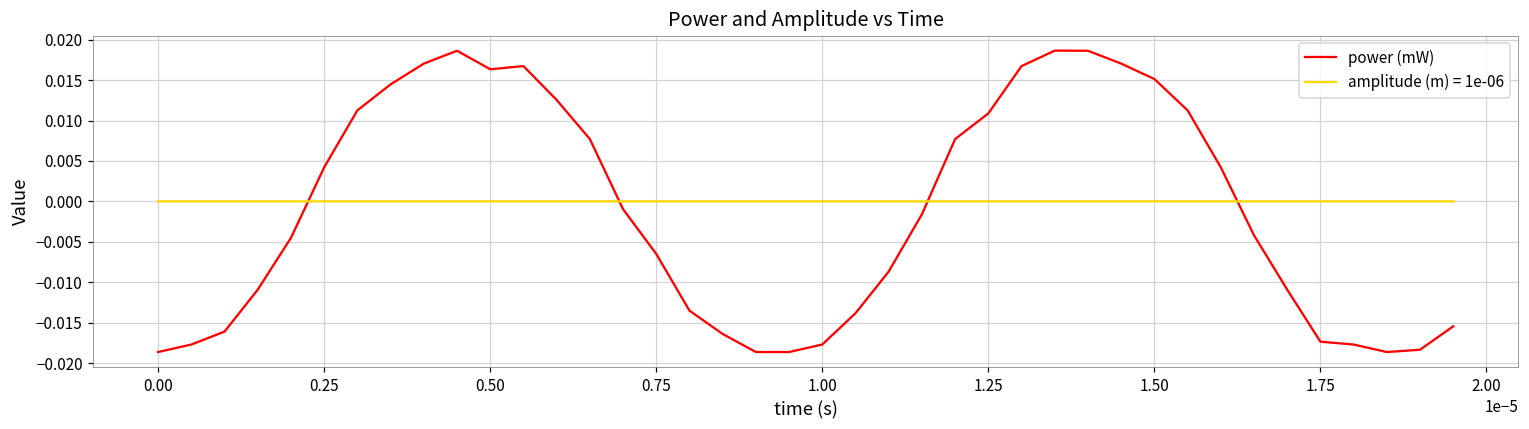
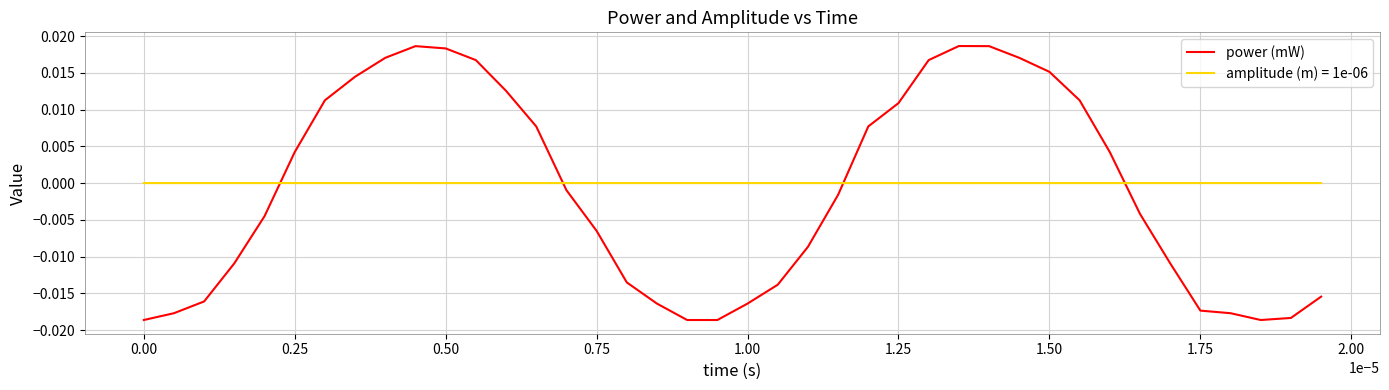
  {
    "power (mW)": {
      "0.00": -0.019,
      "0.25": 0.004,
-     "0.50": 0.016,
+     "0.50": 0.018,
      "0.75": -0.007,
-     "1.00": -0.018,
+     "1.00": -0.016,
      "1.25": 0.011,
      "1.50": 0.015,
      "1.75": -0.017
    },
    "amplitude (m) = 1e-06": {
      "0.00": 0.000,
      "0.25": 0.000,
      "0.50": 0.000,
      "0.75": 0.000,
      "1.00": 0.000,
      "1.25": 0.000,
      "1.50": 0.000,
      "1.75": 0.000
    }
  }
